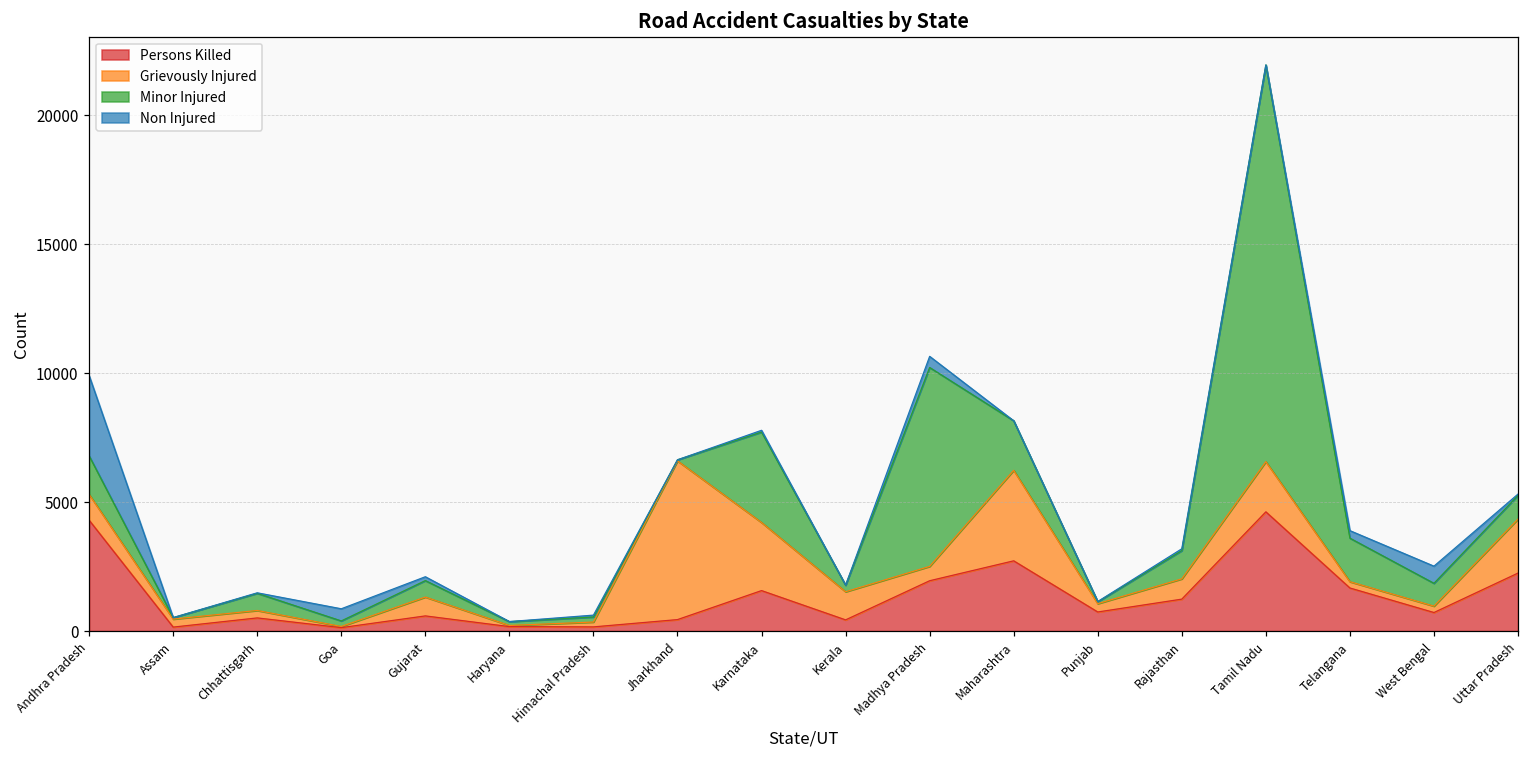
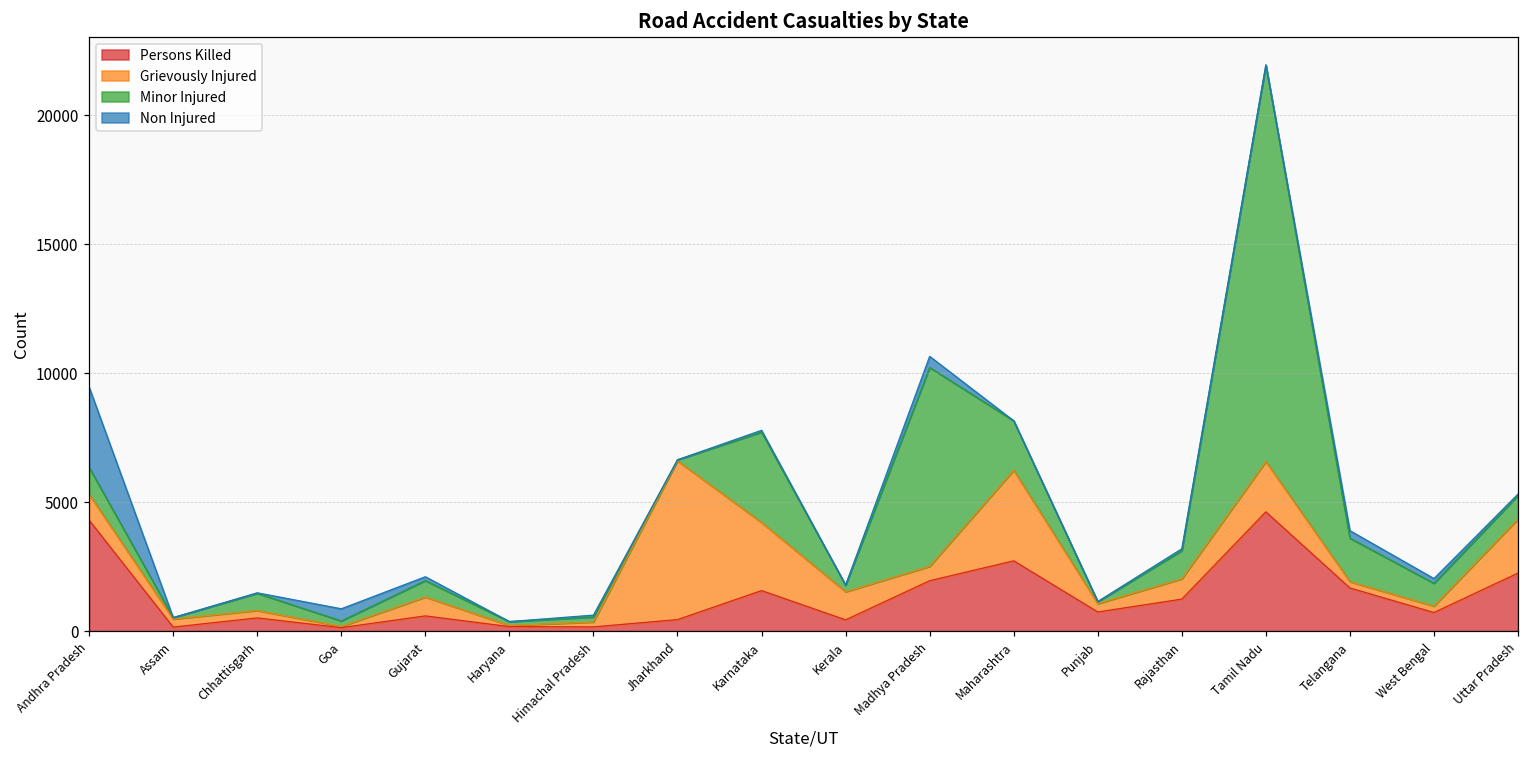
  {
    "Persons Killed": {
      "Andhra Pradesh": 4300,
      "Assam": 200,
      "Chhattisgarh": 500,
      "Gujarat": 600,
      "Himachal Pradesh": 200,
      "Jharkhand": 400,
      "Karnataka": 1600,
      "Kerala": 400,
      "Madhya Pradesh": 1900,
      "Maharashtra": 2700,
      "Punjab": 700,
      "Rajasthan": 1200,
      "Tamil Nadu": 4600,
      "Telangana": 1700,
      "West Bengal": 700,
      "Uttar Pradesh": 2200
    },
    "Grievously Injured": {
      "Andhra Pradesh": 1000,
      "Chhattisgarh": 300,
      "Gujarat": 700,
      "Himachal Pradesh": 200,
      "Karnataka": 2600,
      "Kerala": 1100,
      "Madhya Pradesh": 600,
      "Maharashtra": 3500,
      "Rajasthan": 800,
      "Tamil Nadu": 1900,
      "Telangana": 200,
      "West Bengal": 200,
      "Uttar Pradesh": 2100
    },
    "Minor Injured": {
-     "Andhra Pradesh": 1500,
+     "Andhra Pradesh": 1000,
      "Goa": 200,
      "Gujarat": 600,
      "Madhya Pradesh": 7700,
      "Telangana": 1700,
      "West Bengal": 900
    },
    "Non Injured": {
      "Andhra Pradesh": 3100,
      "Goa": 500,
      "Gujarat": 200,
      "Madhya Pradesh": 400,
      "Telangana": 300,
-     "West Bengal": 700
+     "West Bengal": 200
    }
  }
